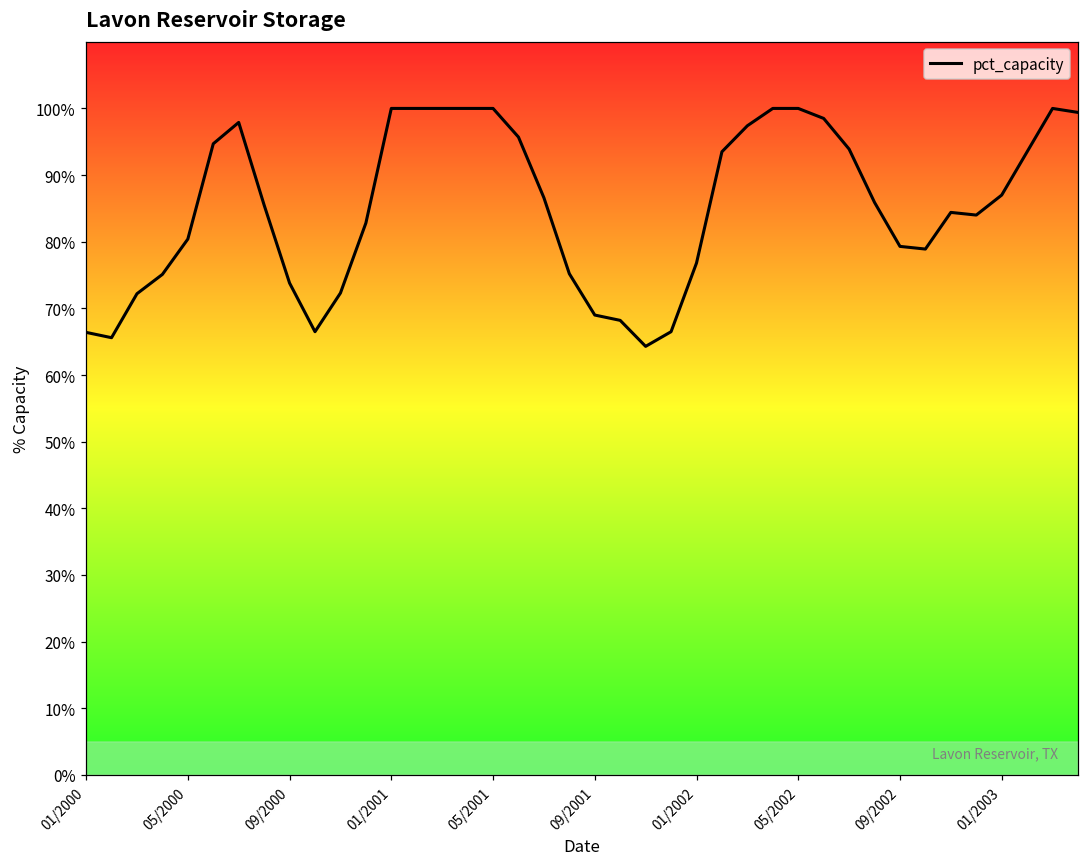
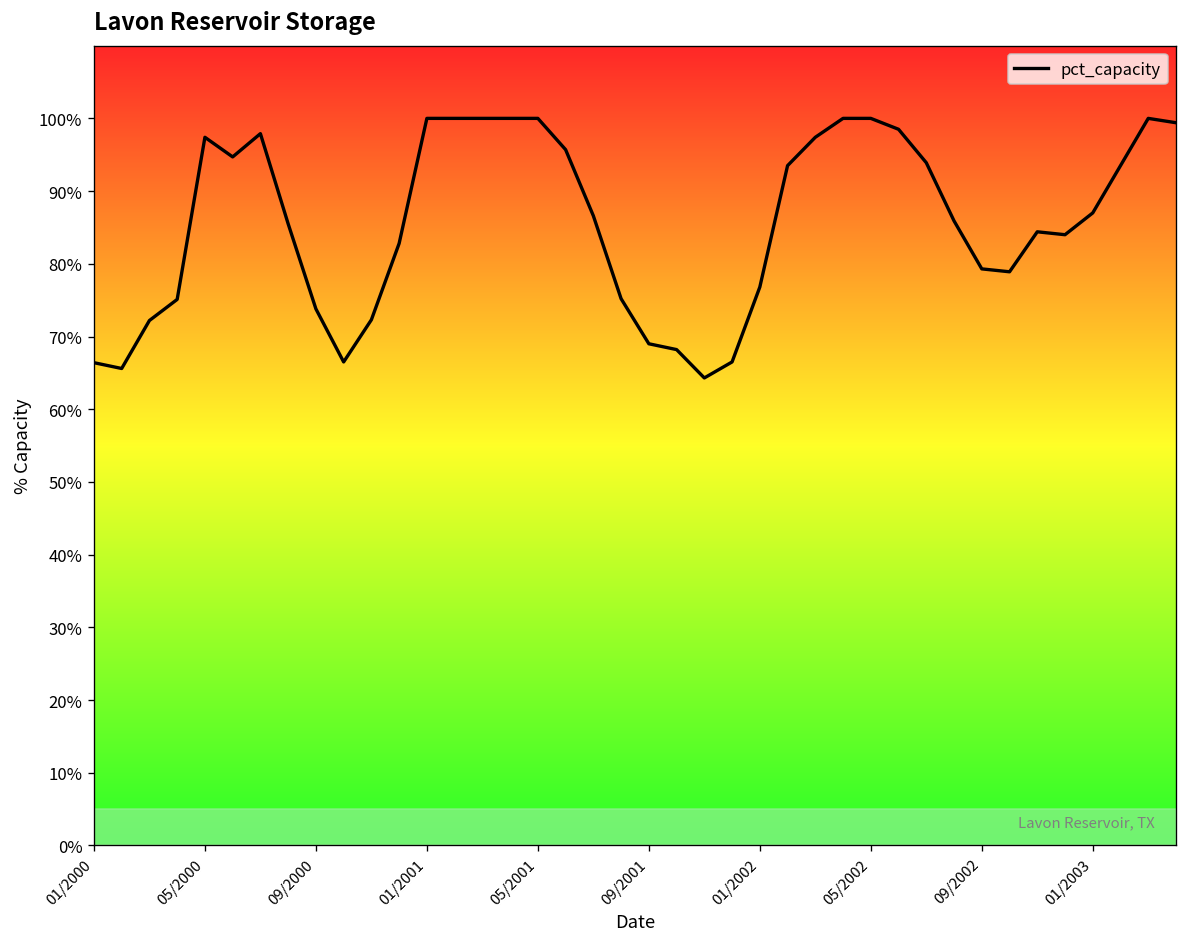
  {
    "01/2000": "66%",
-   "05/2000": "80%",
+   "05/2000": "97%",
    "09/2000": "74%",
    "01/2001": "100%",
    "05/2001": "100%",
    "09/2001": "69%",
    "01/2002": "77%",
    "05/2002": "100%",
    "09/2002": "79%",
    "01/2003": "87%"
  }
